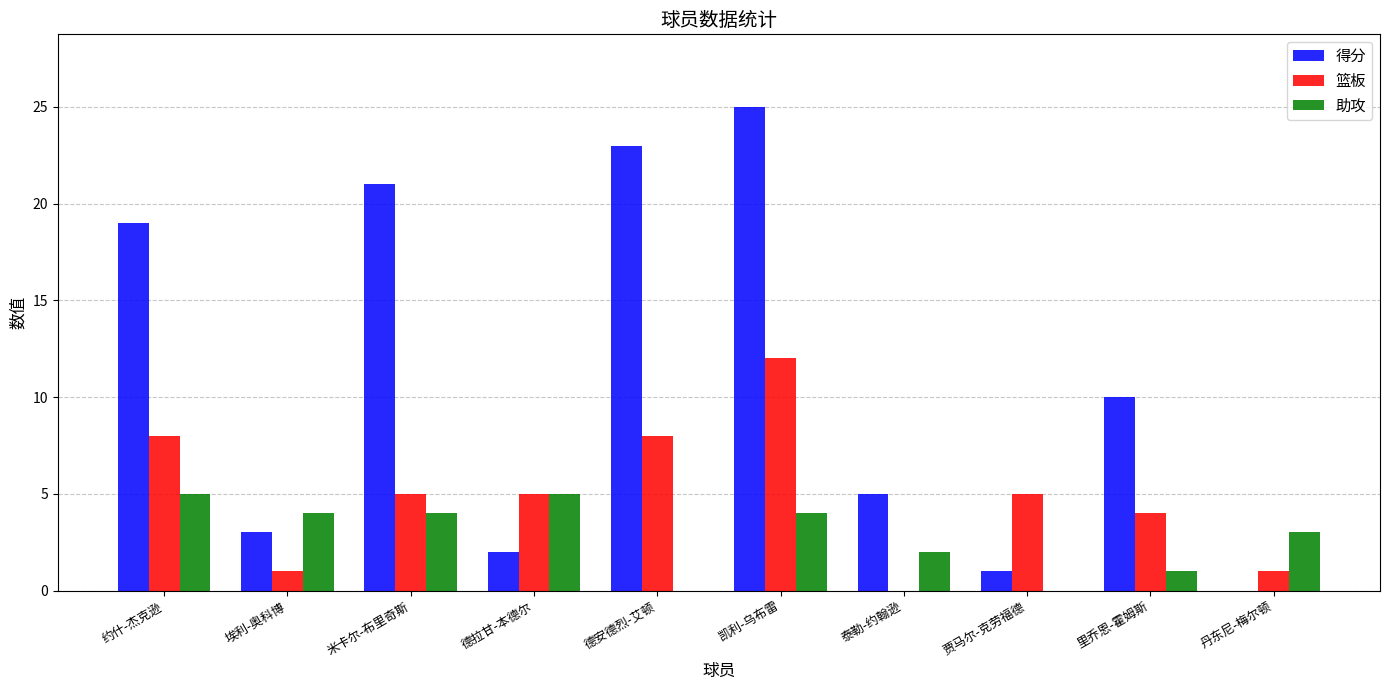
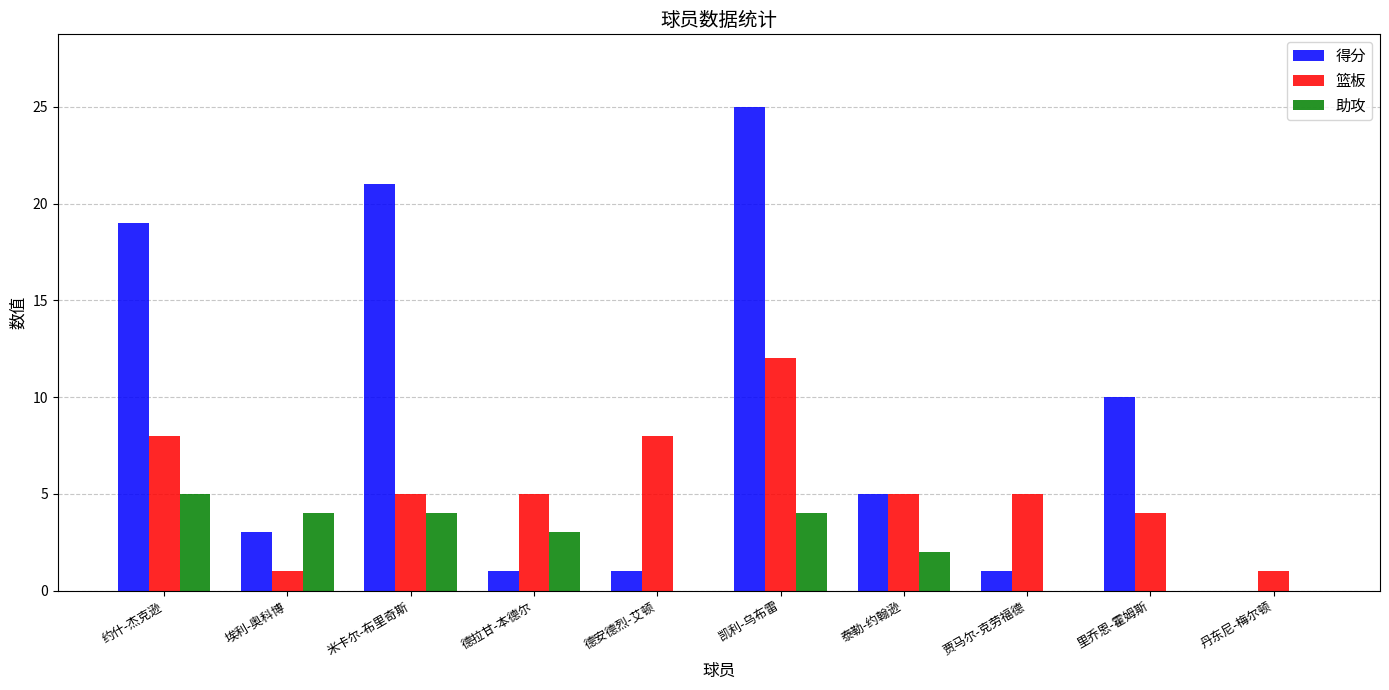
  {
    "得分": {
      "约什-杰克逊": 19,
      "埃利-奥科博": 3,
      "米卡尔-布里奇斯": 21,
-     "德拉甘-本德尔": 2,
-     "德安德烈-艾顿": 23,
+     "德拉甘-本德尔": 1,
+     "德安德烈-艾顿": 1,
      "凯利-乌布雷": 25,
      "泰勒-约翰逊": 5,
      "贾马尔-克劳福德": 1,
      "里乔恩-霍姆斯": 10,
      "丹东尼-梅尔顿": 0
    },
    "篮板": {
      "约什-杰克逊": 8,
      "埃利-奥科博": 1,
      "米卡尔-布里奇斯": 5,
      "德拉甘-本德尔": 5,
      "德安德烈-艾顿": 8,
      "凯利-乌布雷": 12,
-     "泰勒-约翰逊": 0,
+     "泰勒-约翰逊": 5,
      "贾马尔-克劳福德": 5,
      "里乔恩-霍姆斯": 4,
      "丹东尼-梅尔顿": 1
    },
    "助攻": {
      "约什-杰克逊": 5,
      "埃利-奥科博": 4,
      "米卡尔-布里奇斯": 4,
-     "德拉甘-本德尔": 5,
+     "德拉甘-本德尔": 3,
      "德安德烈-艾顿": 0,
      "凯利-乌布雷": 4,
      "泰勒-约翰逊": 2,
      "贾马尔-克劳福德": 0,
-     "里乔恩-霍姆斯": 1,
-     "丹东尼-梅尔顿": 3
+     "里乔恩-霍姆斯": 0,
+     "丹东尼-梅尔顿": 0
    }
  }
